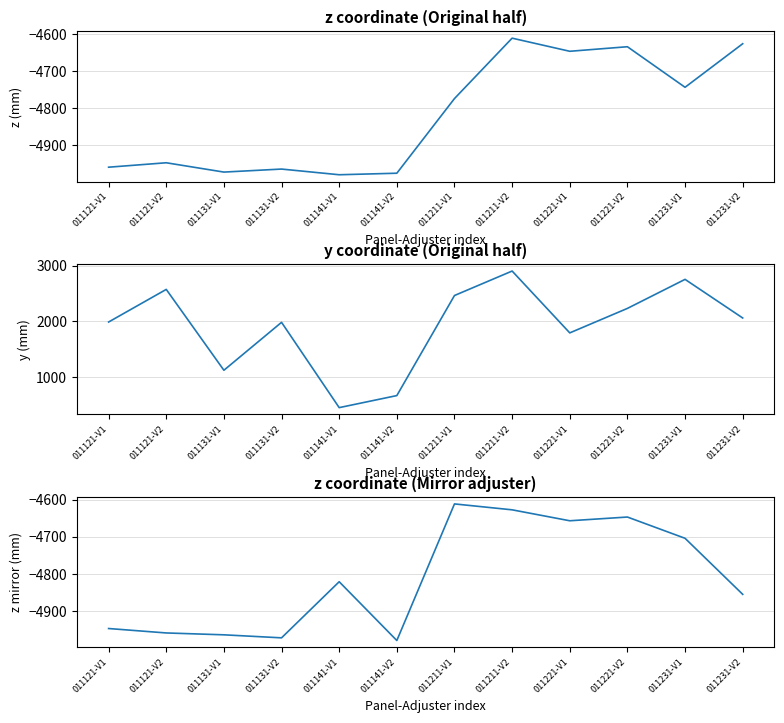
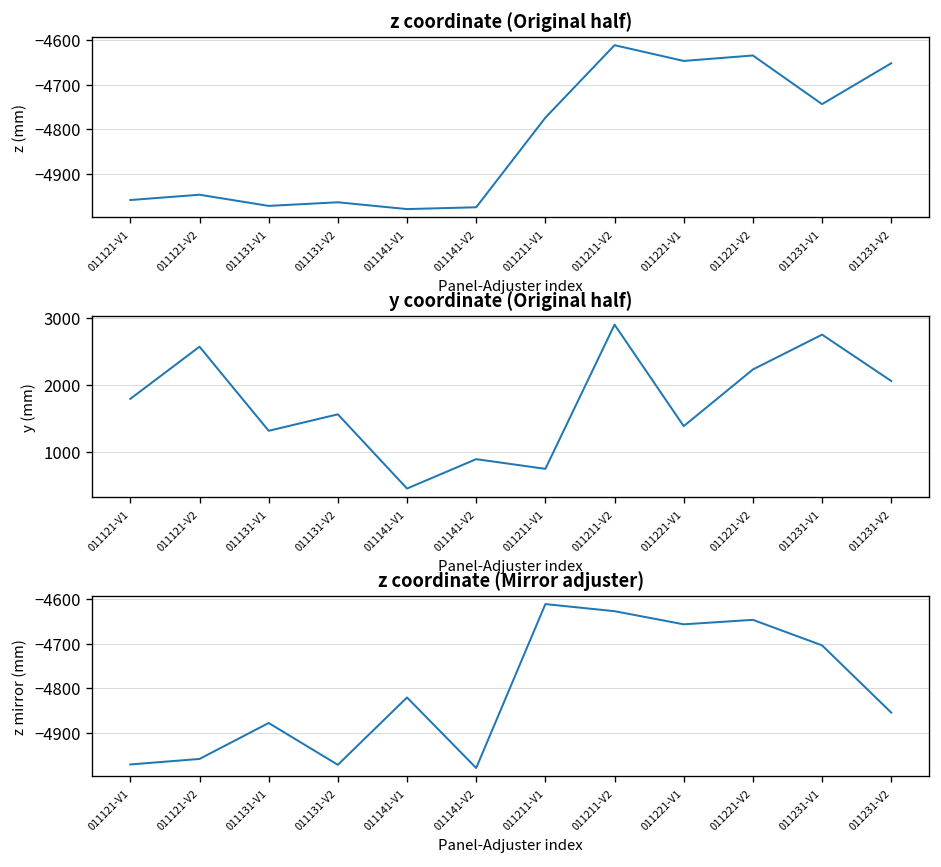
  {
    "z coordinate (Original half)": {
      "011121-V1": -4960,
      "011121-V2": -4950,
      "011131-V1": -4970,
      "011131-V2": -4960,
      "011141-V1": -4980,
      "011141-V2": -4980,
      "011211-V1": -4770,
      "011211-V2": -4610,
      "011221-V1": -4650,
      "011221-V2": -4630,
      "011231-V1": -4740,
-     "011231-V2": -4630
+     "011231-V2": -4650
    },
    "y coordinate (Original half)": {
-     "011121-V1": 2000,
+     "011121-V1": 1800,
      "011121-V2": 2600,
-     "011131-V1": 1100,
-     "011131-V2": 2000,
+     "011131-V1": 1300,
+     "011131-V2": 1600,
      "011141-V1": 500,
-     "011141-V2": 700,
-     "011211-V1": 2500,
+     "011141-V2": 900,
+     "011211-V1": 700,
      "011211-V2": 2900,
-     "011221-V1": 1800,
+     "011221-V1": 1400,
      "011221-V2": 2200,
      "011231-V1": 2800,
      "011231-V2": 2100
    },
    "z coordinate (Mirror adjuster)": {
-     "011121-V1": -4950,
+     "011121-V1": -4970,
      "011121-V2": -4960,
-     "011131-V1": -4960,
+     "011131-V1": -4880,
      "011131-V2": -4970,
      "011141-V1": -4820,
      "011141-V2": -4980,
      "011211-V1": -4610,
      "011211-V2": -4630,
      "011221-V1": -4660,
      "011221-V2": -4650,
      "011231-V1": -4700,
      "011231-V2": -4850
    }
  }
